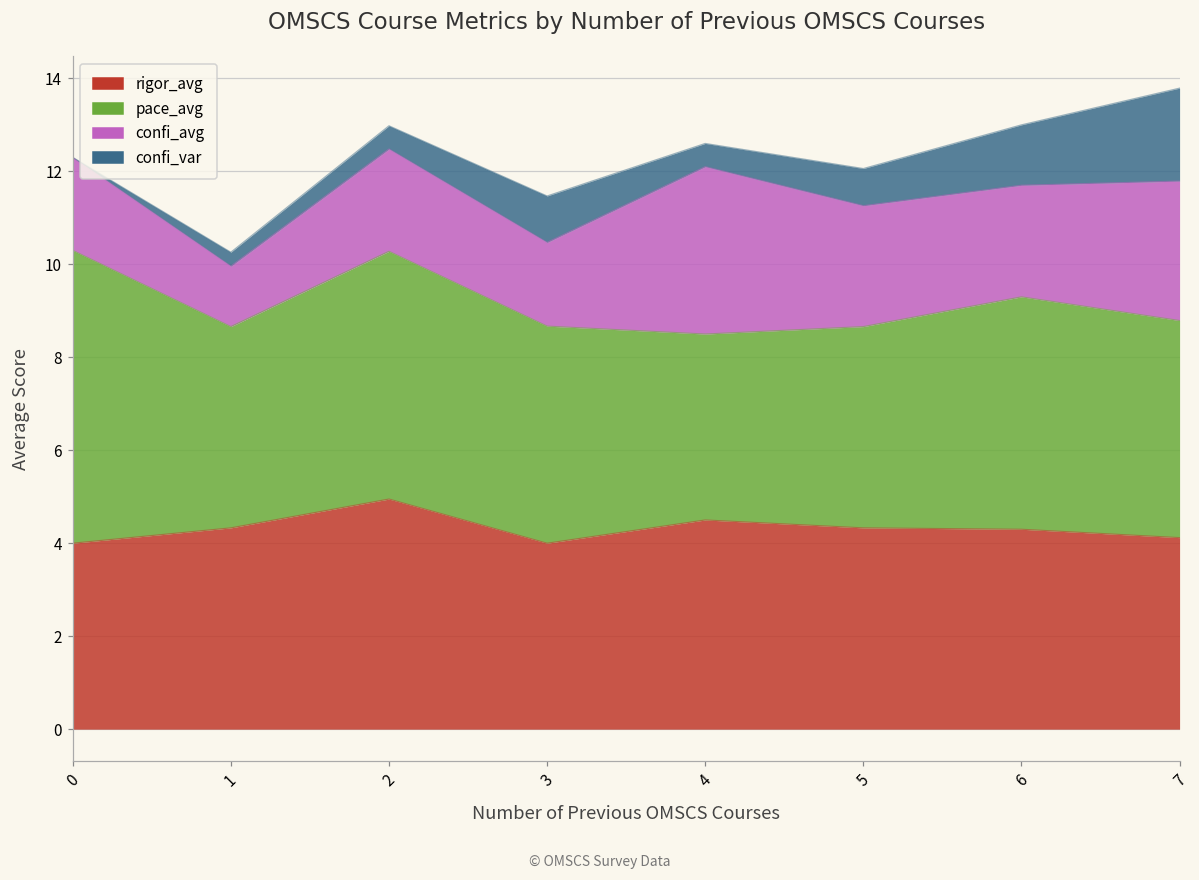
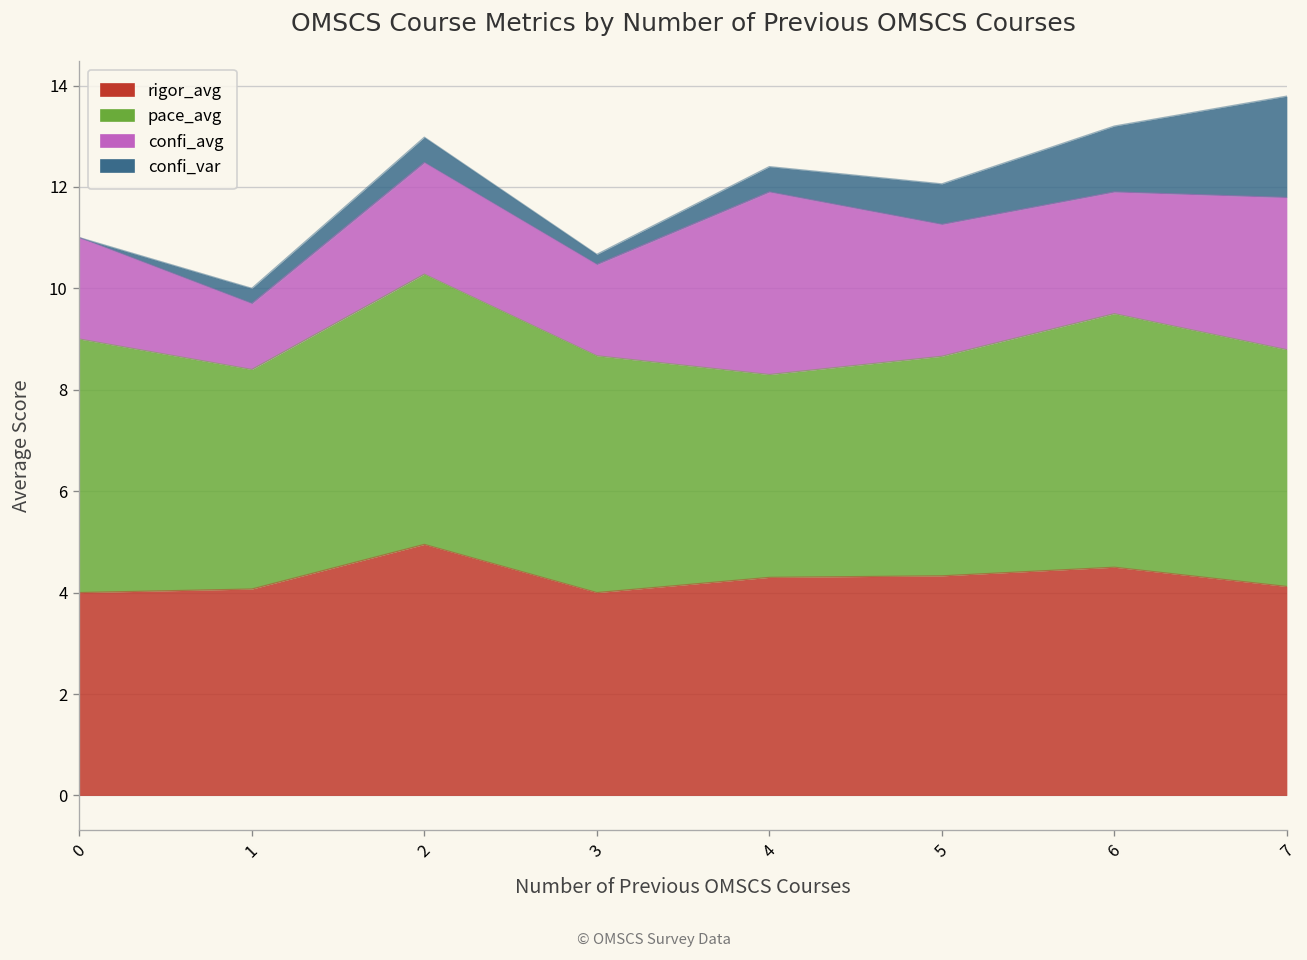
  {
    "rigor_avg": {
      "0": 4.0,
-     "1": 4.3,
+     "1": 4.1,
      "2": 5.0,
      "3": 4.0,
-     "4": 4.5,
+     "4": 4.3,
      "5": 4.3,
-     "6": 4.3,
+     "6": 4.5,
      "7": 4.1
    },
    "pace_avg": {
-     "0": 6.3,
+     "0": 5.0,
      "1": 4.3,
      "2": 5.3,
      "3": 4.7,
      "4": 4.0,
      "5": 4.3,
      "6": 5.0,
      "7": 4.7
    },
    "confi_avg": {
      "1": 1.3,
      "2": 2.2,
      "3": 1.8,
      "4": 3.6,
      "5": 2.6,
      "6": 2.4,
      "7": 3.0
    },
    "confi_var": {
      "1": 0.3,
      "2": 0.5,
-     "3": 1.0,
+     "3": 0.2,
      "4": 0.5,
      "5": 0.8,
      "6": 1.3,
      "7": 2.0
    }
  }
